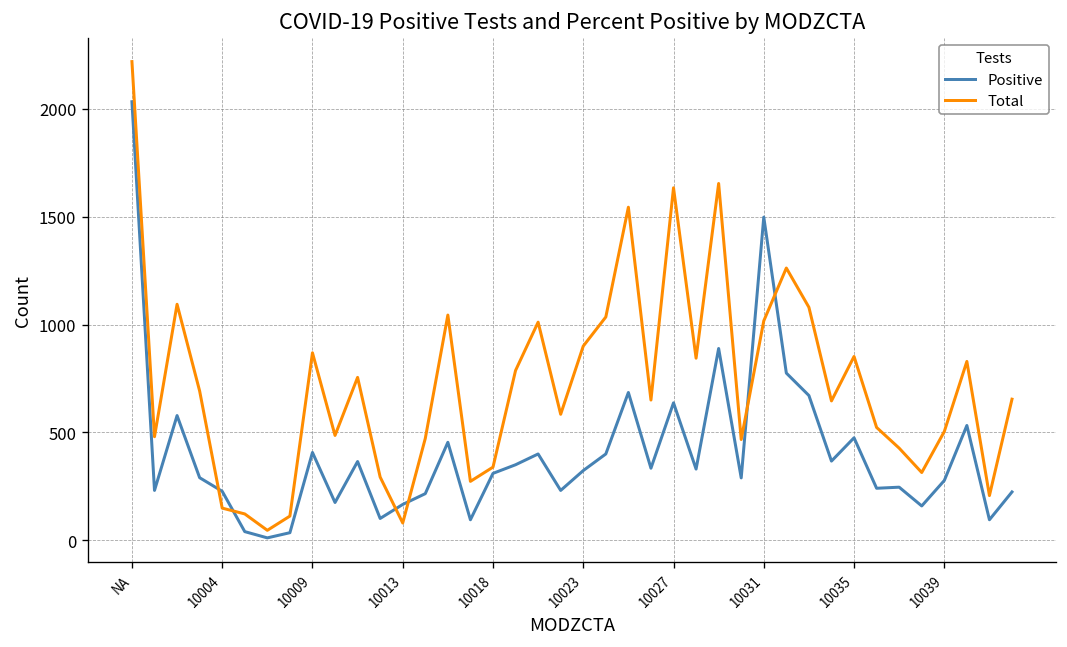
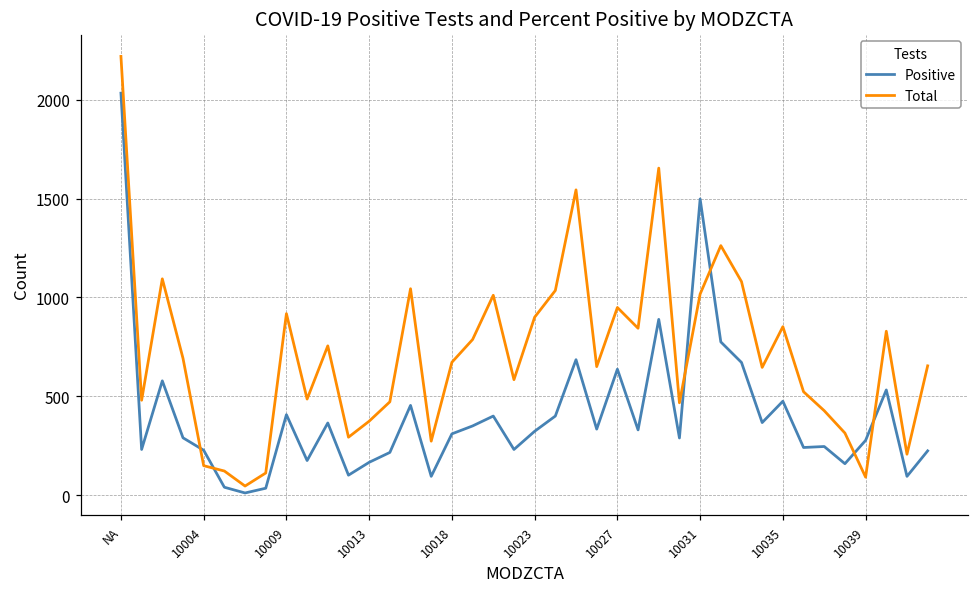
  {
    "Positive": {
      "NA": 2030,
      "10004": 230,
      "10009": 410,
      "10013": 170,
      "10018": 310,
      "10023": 320,
      "10027": 640,
      "10031": 1500,
      "10035": 480,
      "10039": 280
    },
    "Total": {
      "NA": 2220,
      "10004": 150,
-     "10009": 870,
-     "10013": 80,
-     "10018": 340,
+     "10009": 920,
+     "10013": 370,
+     "10018": 670,
      "10023": 900,
-     "10027": 1630,
+     "10027": 950,
      "10031": 1020,
      "10035": 850,
-     "10039": 500
+     "10039": 90
    }
  }
